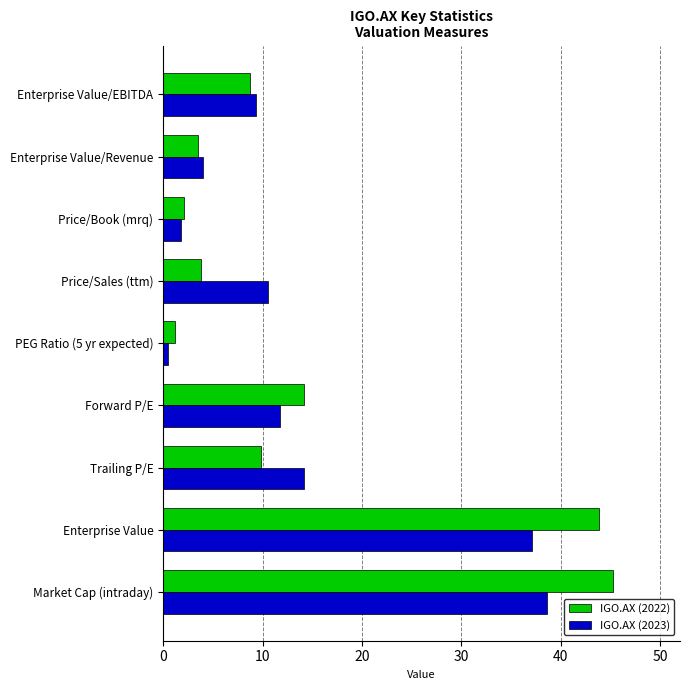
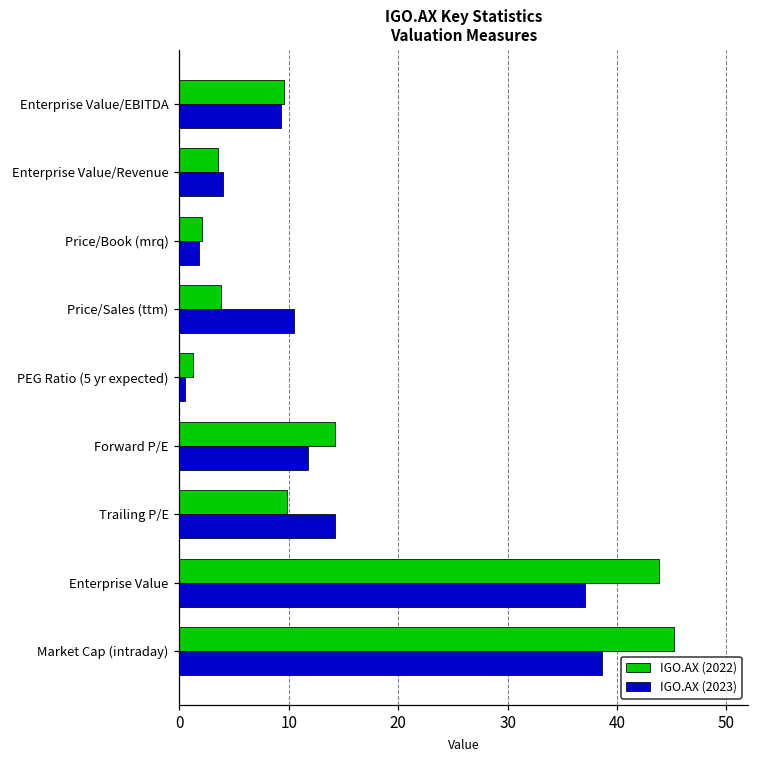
  {
    "IGO.AX (2022)": {
-     "Enterprise Value/EBITDA": 9,
+     "Enterprise Value/EBITDA": 10,
      "Enterprise Value/Revenue": 4,
      "Price/Book (mrq)": 2,
      "Price/Sales (ttm)": 4,
      "PEG Ratio (5 yr expected)": 1,
      "Forward P/E": 14,
      "Trailing P/E": 10,
      "Enterprise Value": 44,
      "Market Cap (intraday)": 45
    },
    "IGO.AX (2023)": {
      "Enterprise Value/EBITDA": 9,
      "Enterprise Value/Revenue": 4,
      "Price/Book (mrq)": 2,
      "Price/Sales (ttm)": 11,
      "PEG Ratio (5 yr expected)": 1,
      "Forward P/E": 12,
      "Trailing P/E": 14,
      "Enterprise Value": 37,
      "Market Cap (intraday)": 39
    }
  }
